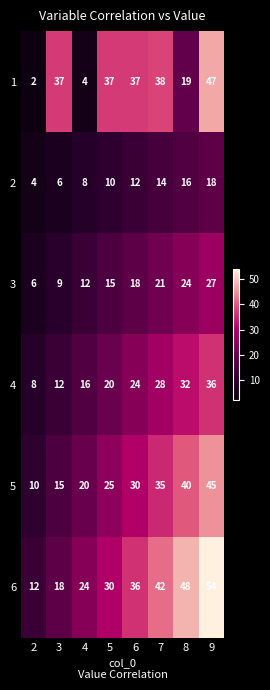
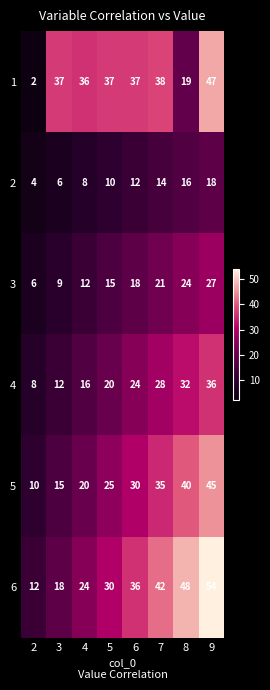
  {
    "1": {
      "2": 2,
      "3": 37,
-     "4": 4,
+     "4": 36,
      "5": 37,
      "6": 37,
      "7": 38,
      "8": 19,
      "9": 47
    },
    "2": {
      "2": 4,
      "3": 6,
      "4": 8,
      "5": 10,
      "6": 12,
      "7": 14,
      "8": 16,
      "9": 18
    },
    "3": {
      "2": 6,
      "3": 9,
      "4": 12,
      "5": 15,
      "6": 18,
      "7": 21,
      "8": 24,
      "9": 27
    },
    "4": {
      "2": 8,
      "3": 12,
      "4": 16,
      "5": 20,
      "6": 24,
      "7": 28,
      "8": 32,
      "9": 36
    },
    "5": {
      "2": 10,
      "3": 15,
      "4": 20,
      "5": 25,
      "6": 30,
      "7": 35,
      "8": 40,
      "9": 45
    },
    "6": {
      "2": 12,
      "3": 18,
      "4": 24,
      "5": 30,
      "6": 36,
      "7": 42,
      "8": 48
    }
  }
